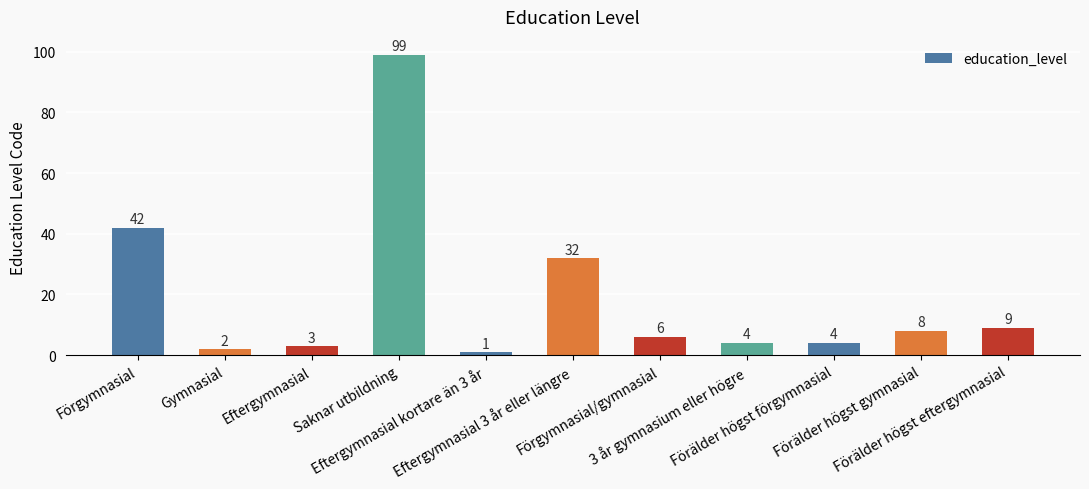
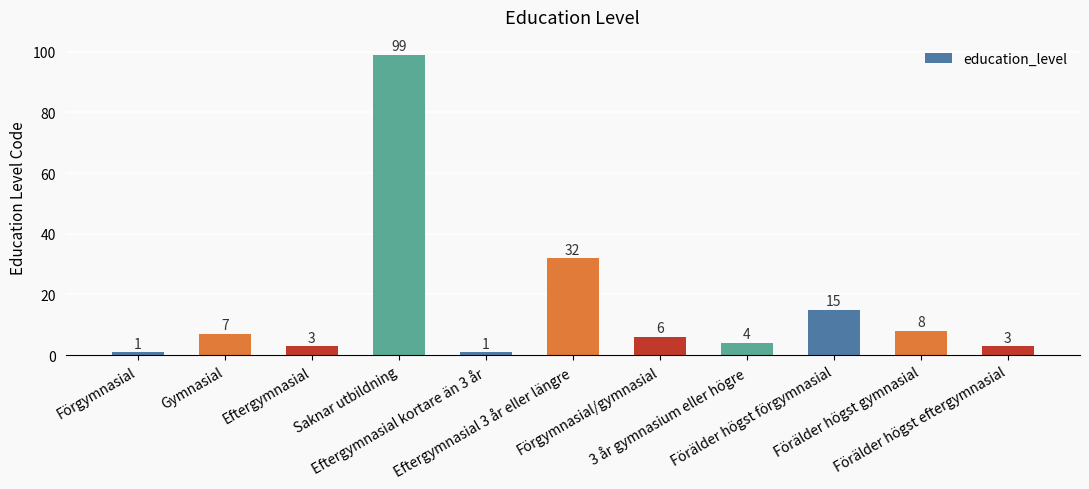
  {
-   "Förgymnasial": 42,
-   "Gymnasial": 2,
+   "Förgymnasial": 1,
+   "Gymnasial": 7,
    "Eftergymnasial": 3,
    "Saknar utbildning": 99,
    "Eftergymnasial kortare än 3 år": 1,
    "Eftergymnasial 3 år eller längre": 32,
    "Förgymnasial/gymnasial": 6,
    "3 år gymnasium eller högre": 4,
-   "Förälder högst förgymnasial": 4,
+   "Förälder högst förgymnasial": 15,
    "Förälder högst gymnasial": 8,
-   "Förälder högst eftergymnasial": 9
+   "Förälder högst eftergymnasial": 3
  }
